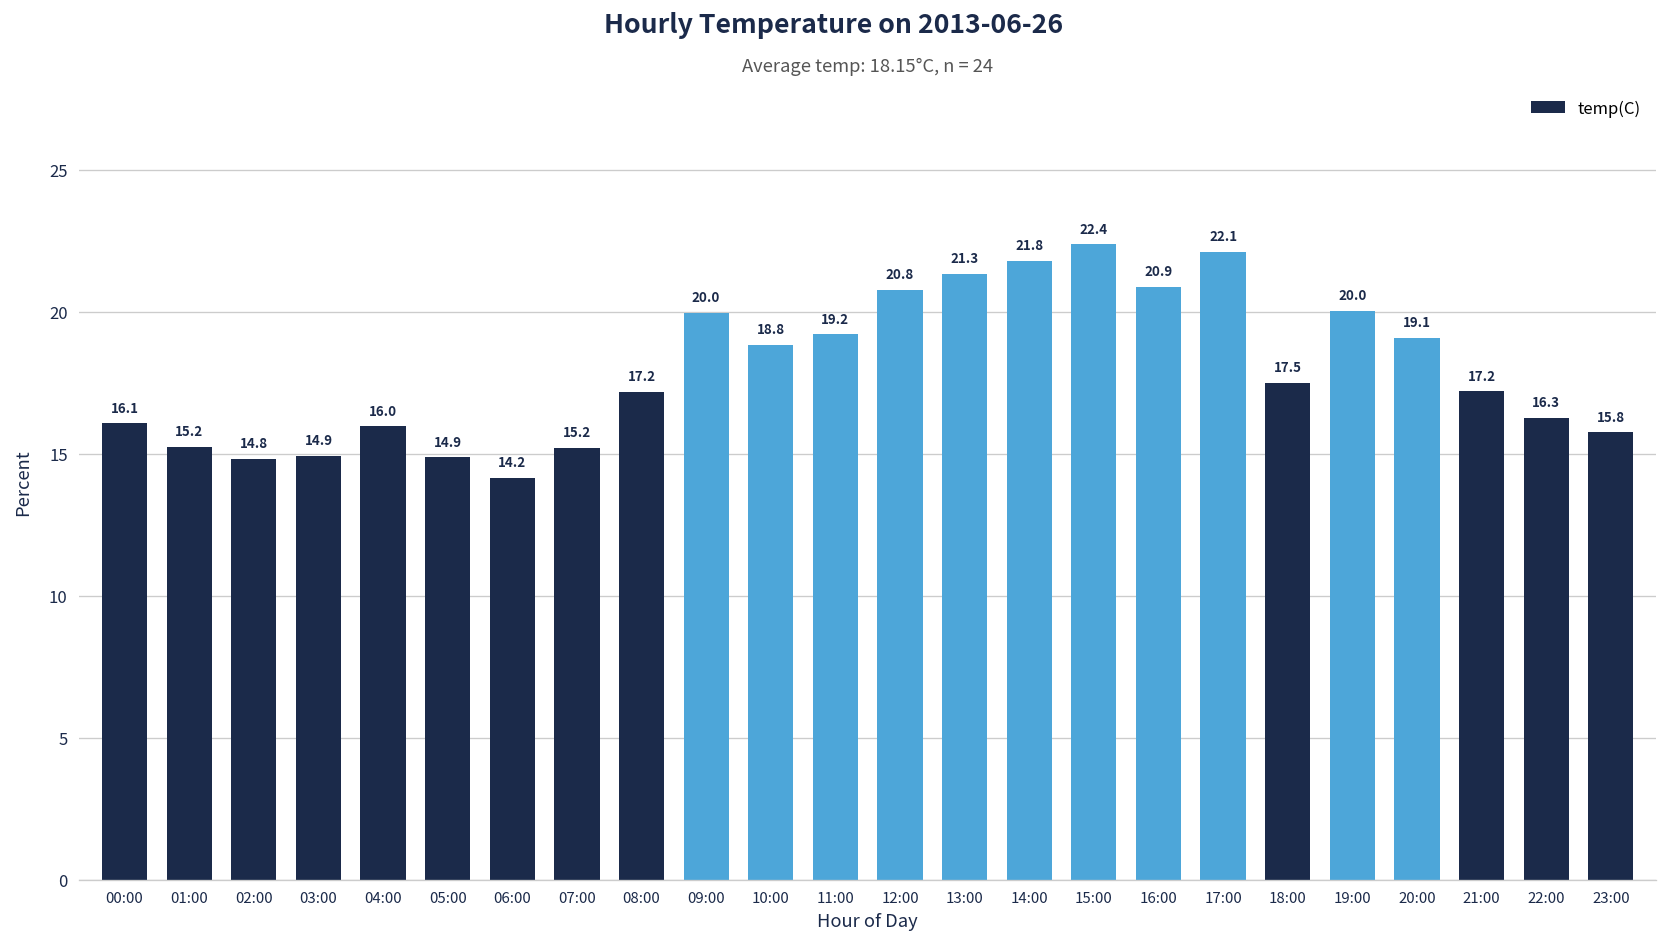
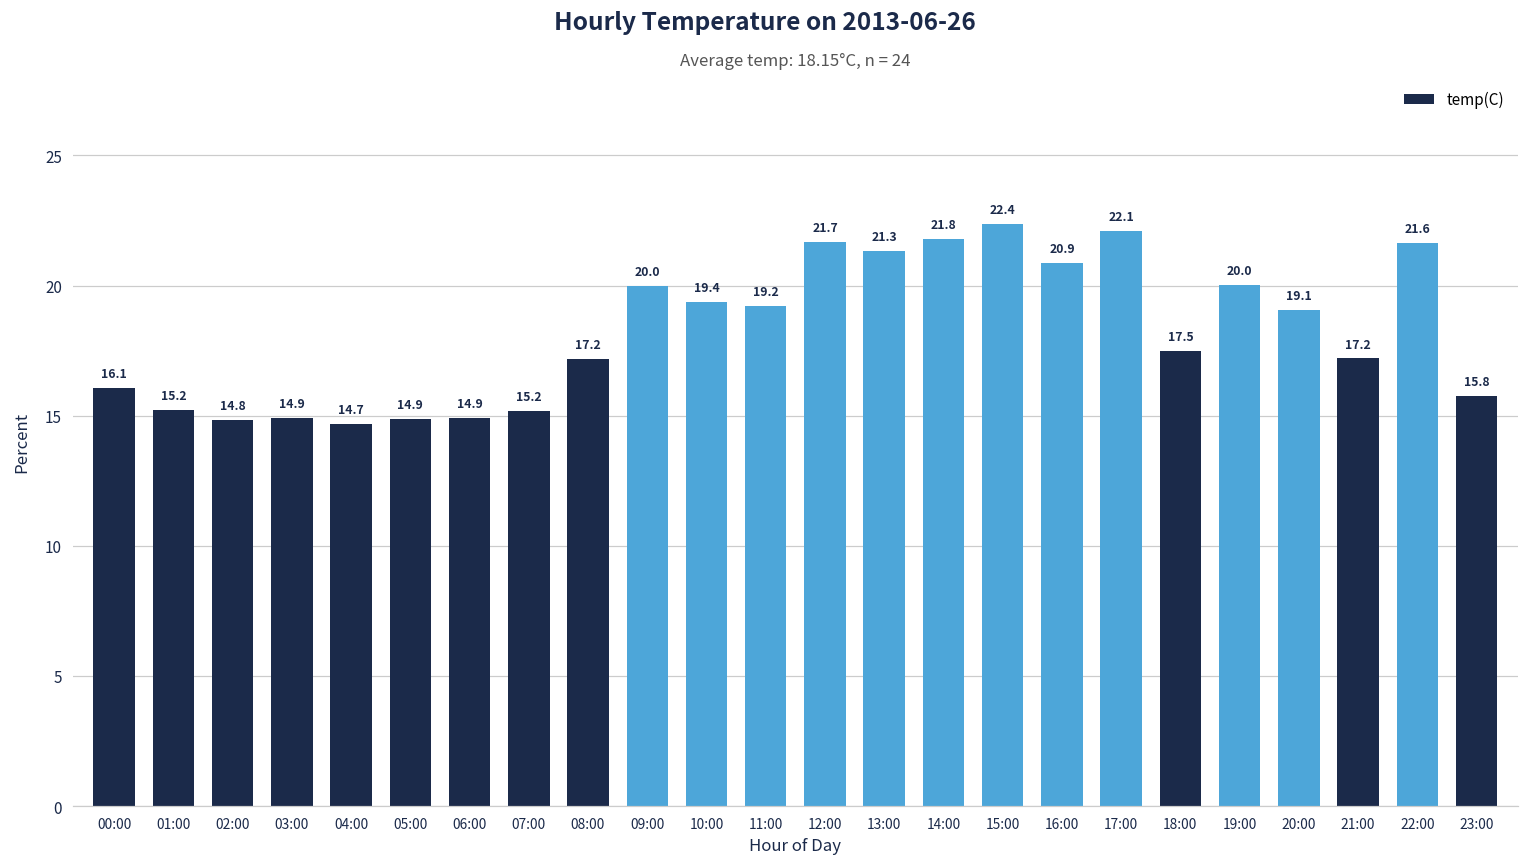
  {
    "00:00": 16.1,
    "01:00": 15.2,
    "02:00": 14.8,
    "03:00": 14.9,
-   "04:00": 16.0,
+   "04:00": 14.7,
    "05:00": 14.9,
-   "06:00": 14.2,
+   "06:00": 14.9,
    "07:00": 15.2,
    "08:00": 17.2,
    "09:00": 20.0,
-   "10:00": 18.8,
+   "10:00": 19.4,
    "11:00": 19.2,
-   "12:00": 20.8,
+   "12:00": 21.7,
    "13:00": 21.3,
    "14:00": 21.8,
    "15:00": 22.4,
    "16:00": 20.9,
    "17:00": 22.1,
    "18:00": 17.5,
    "19:00": 20.0,
    "20:00": 19.1,
    "21:00": 17.2,
-   "22:00": 16.3,
+   "22:00": 21.6,
    "23:00": 15.8
  }
